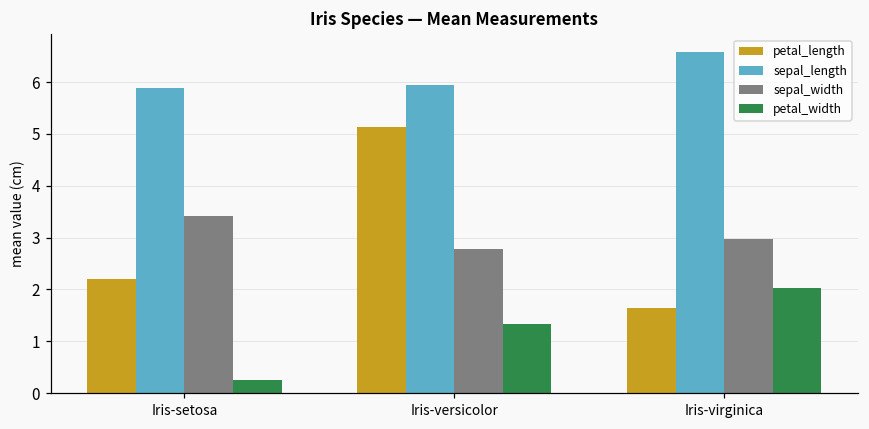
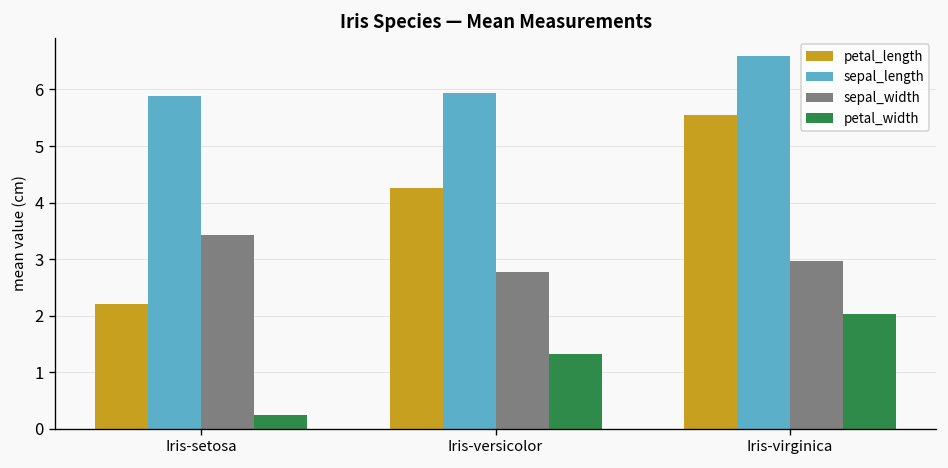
  {
    "petal_length": {
      "Iris-setosa": 2.2,
-     "Iris-versicolor": 5.1,
-     "Iris-virginica": 1.6
+     "Iris-versicolor": 4.3,
+     "Iris-virginica": 5.6
    },
    "sepal_length": {
      "Iris-setosa": 5.9,
      "Iris-versicolor": 5.9,
      "Iris-virginica": 6.6
    },
    "sepal_width": {
      "Iris-setosa": 3.4,
      "Iris-versicolor": 2.8,
      "Iris-virginica": 3.0
    },
    "petal_width": {
      "Iris-setosa": 0.2,
      "Iris-versicolor": 1.3,
      "Iris-virginica": 2.0
    }
  }
